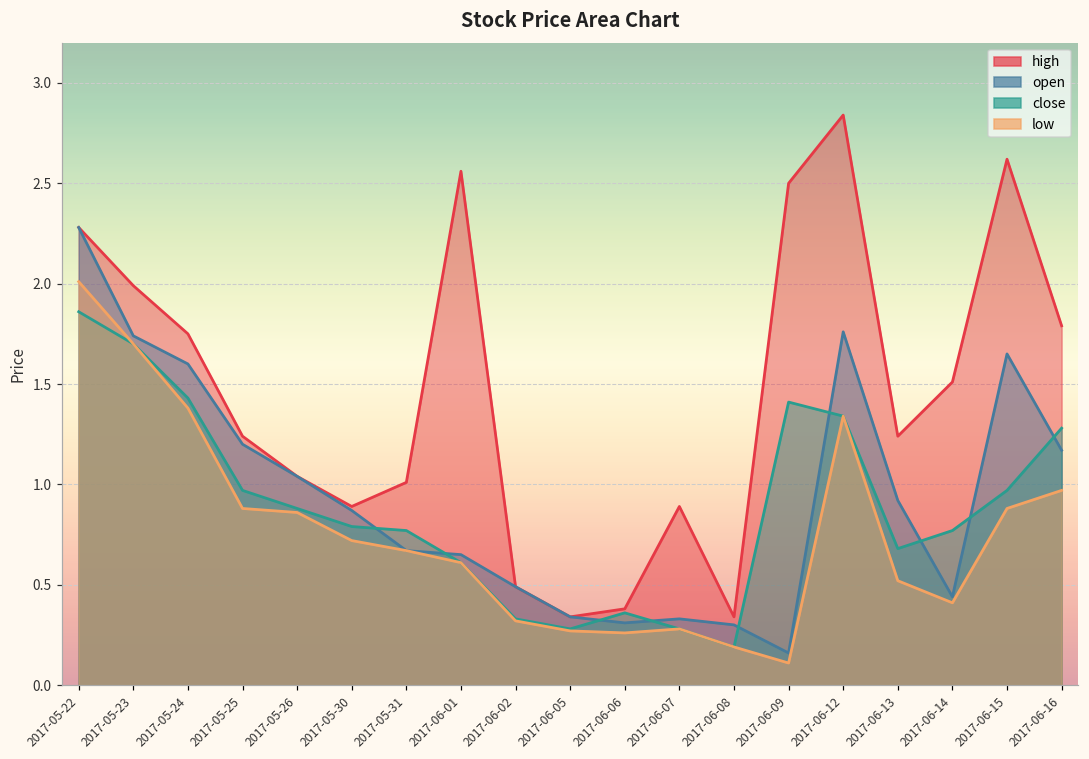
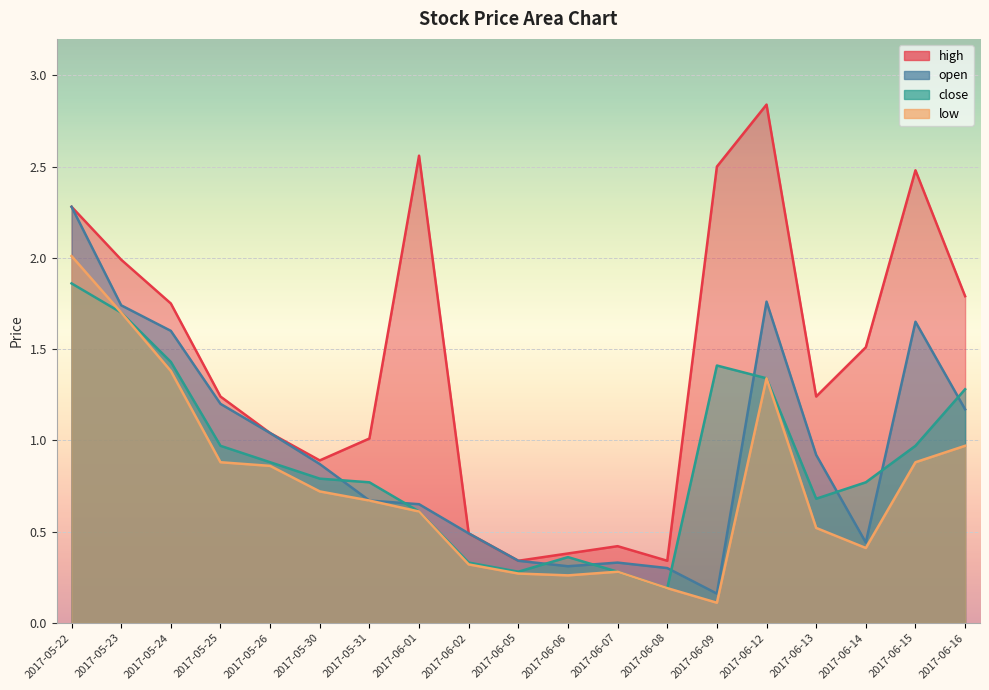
  {
    "high": {
      "2017-05-23": 1.99,
      "2017-05-24": 1.75,
      "2017-05-25": 1.24,
      "2017-05-30": 0.89,
      "2017-05-31": 1.01,
      "2017-06-01": 2.56,
      "2017-06-06": 0.38,
-     "2017-06-07": 0.89,
+     "2017-06-07": 0.42,
      "2017-06-08": 0.34,
      "2017-06-09": 2.50,
      "2017-06-12": 2.84,
      "2017-06-13": 1.24,
      "2017-06-14": 1.51,
-     "2017-06-15": 2.62,
+     "2017-06-15": 2.48,
      "2017-06-16": 1.79
    },
    "low": {
      "2017-05-22": 2.01,
      "2017-05-24": 1.38,
      "2017-05-25": 0.88,
      "2017-05-26": 0.86,
      "2017-05-30": 0.72,
      "2017-06-06": 0.26,
      "2017-06-09": 0.11,
      "2017-06-13": 0.52,
      "2017-06-14": 0.41,
      "2017-06-15": 0.88,
      "2017-06-16": 0.97
    }
  }
